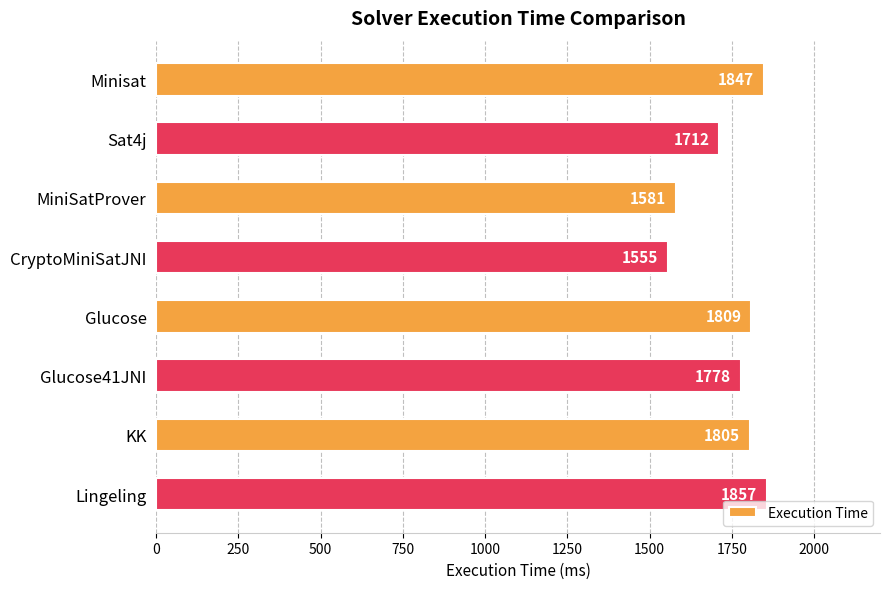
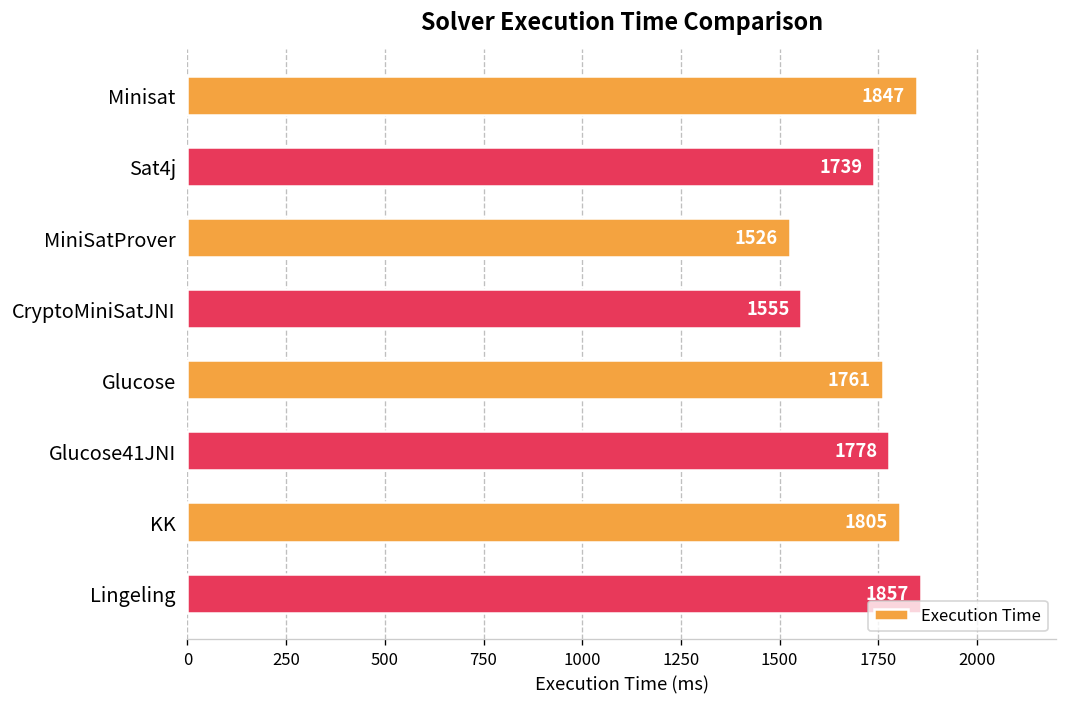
  {
    "Minisat": 1847,
-   "Sat4j": 1712,
-   "MiniSatProver": 1581,
+   "Sat4j": 1739,
+   "MiniSatProver": 1526,
    "CryptoMiniSatJNI": 1555,
-   "Glucose": 1809,
+   "Glucose": 1761,
    "Glucose41JNI": 1778,
    "KK": 1805
  }
